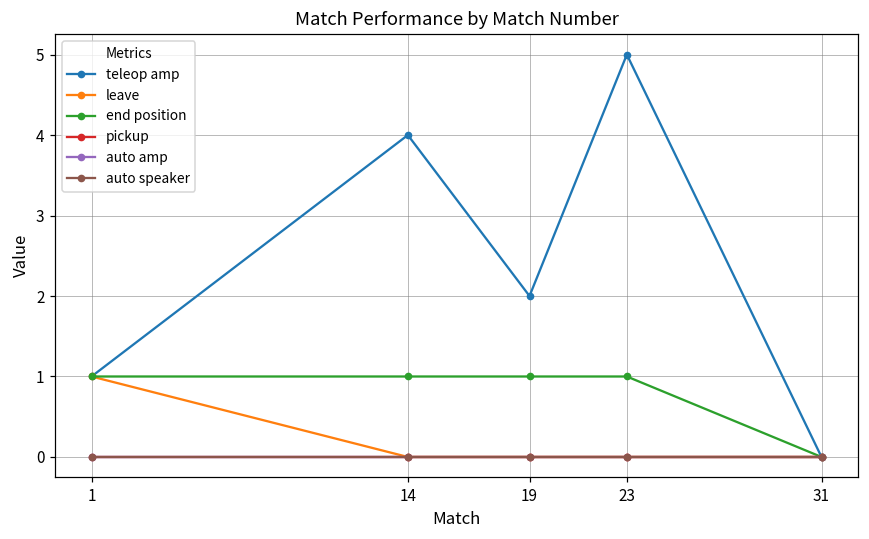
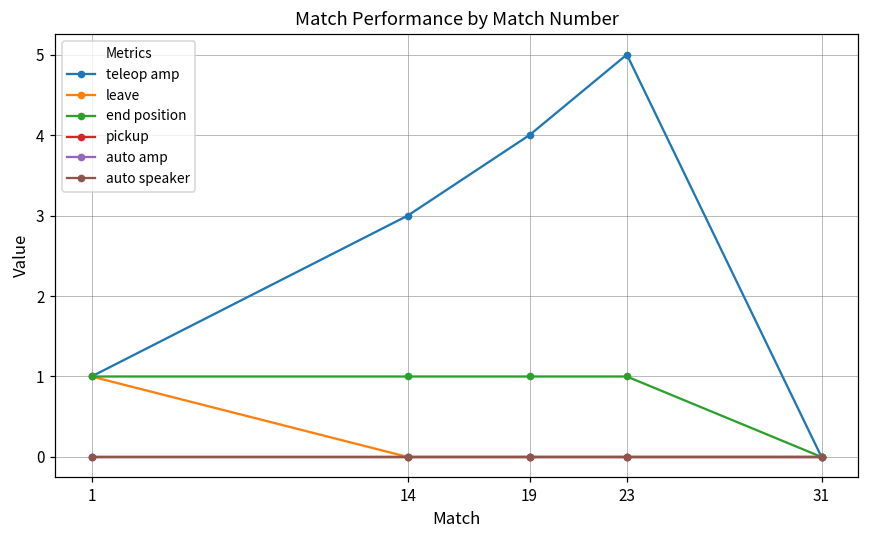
  {
    "teleop amp": {
-     "14": 4,
-     "19": 2,
+     "14": 3,
+     "19": 4,
      "23": 5
    },
    "end position": {
      "14": 1,
      "19": 1,
      "23": 1
    },
    "auto speaker": {
      "1": 0
    }
  }
